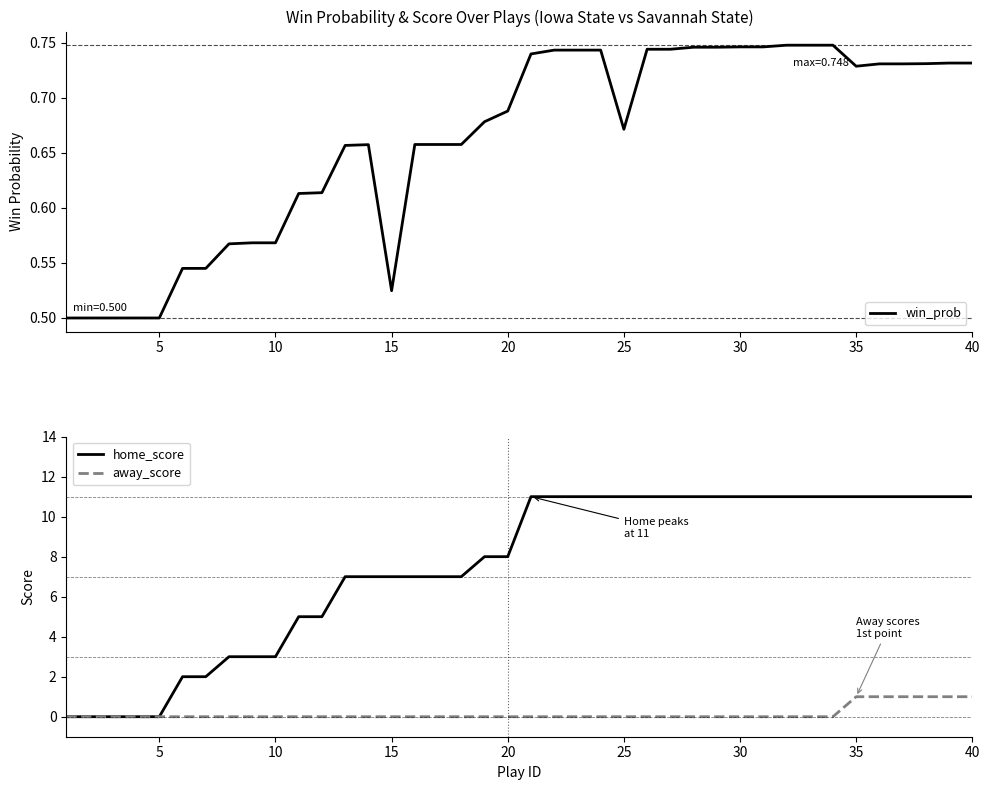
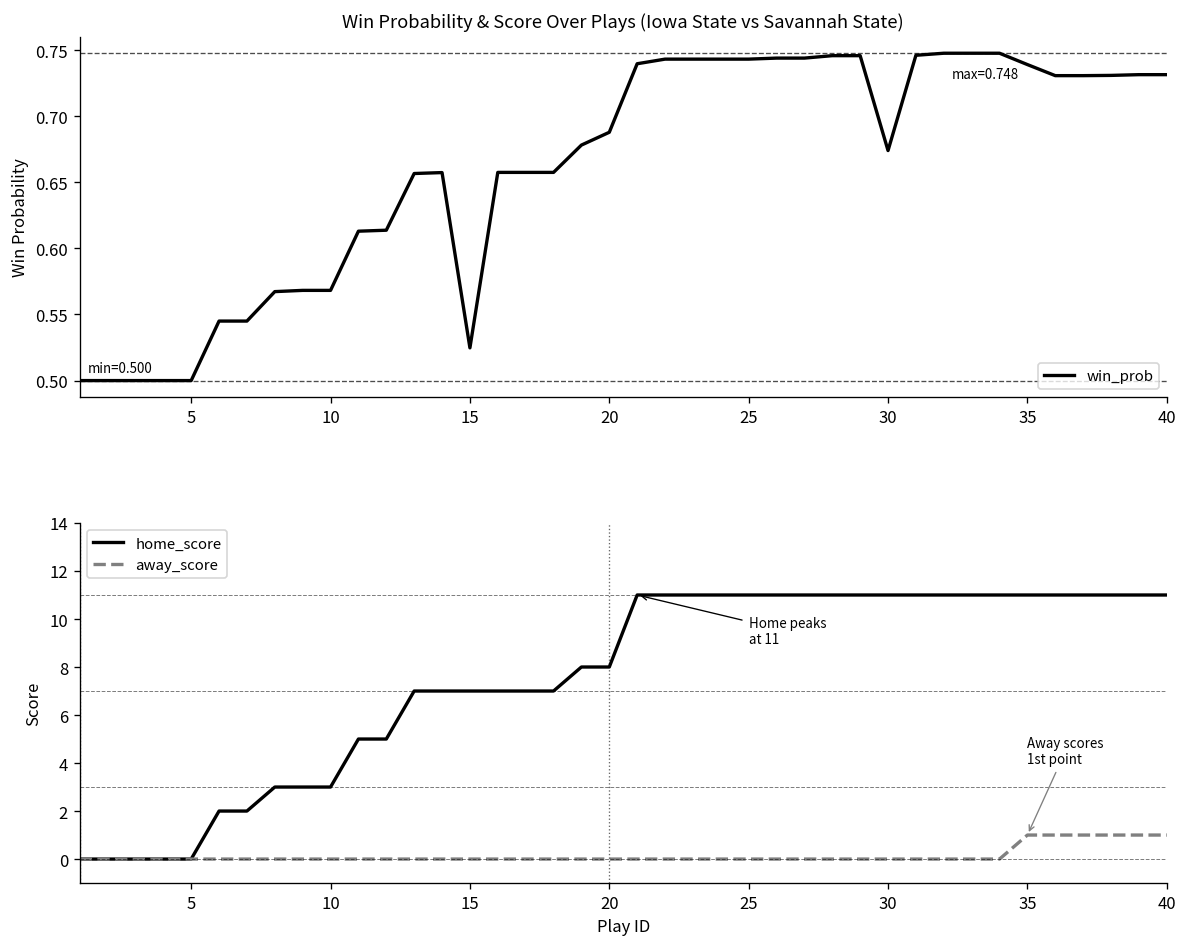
  {
    "Win Probability & Score Over Plays (Iowa State vs Savannah State)": {
      "5": 0.500,
      "10": 0.568,
      "15": 0.525,
      "20": 0.688,
-     "25": 0.671,
-     "30": 0.746,
-     "35": 0.728,
+     "25": 0.743,
+     "30": 0.674,
+     "35": 0.739,
      "40": 0.731
    }
  }
